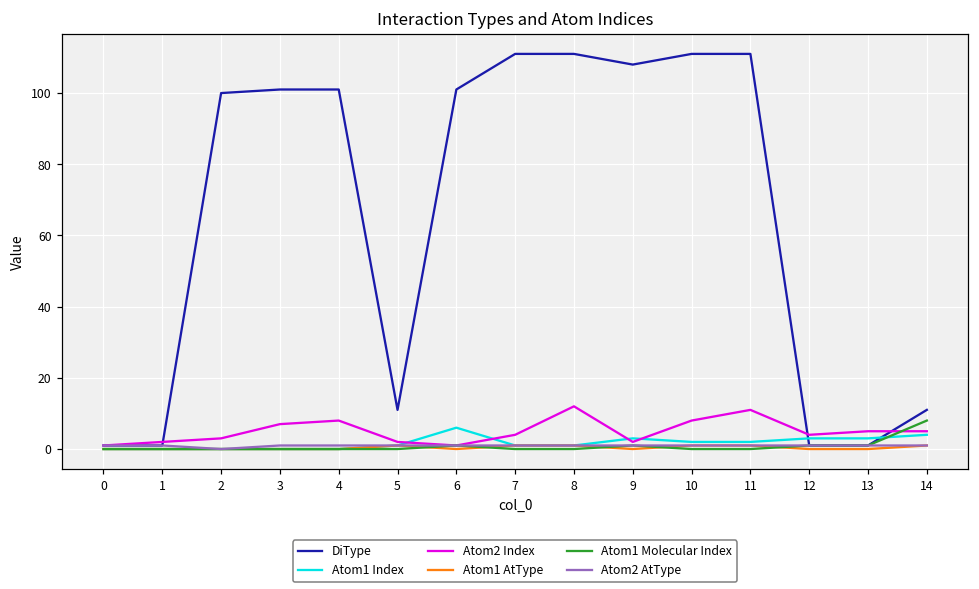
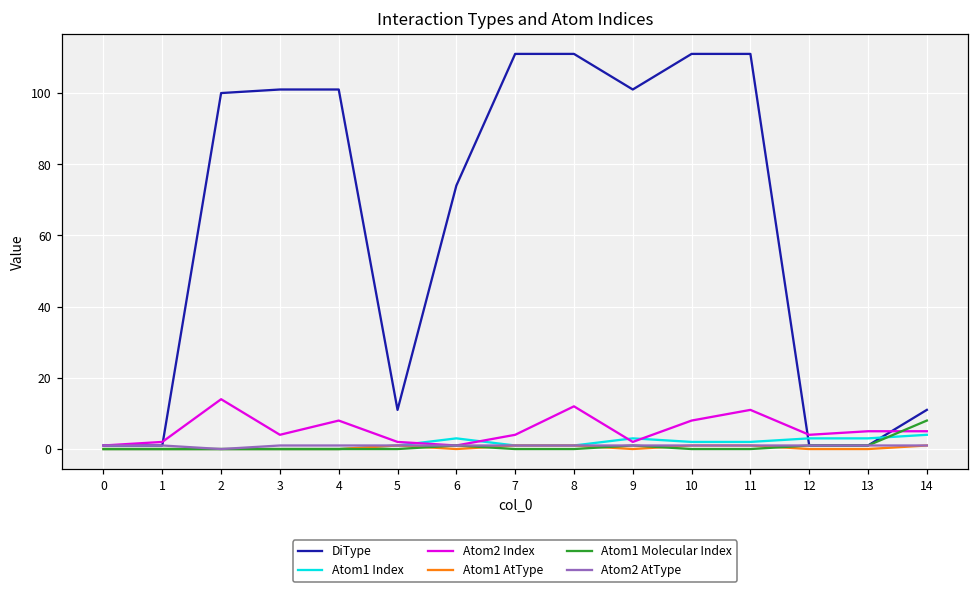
  {
    "DiType": {
      "2": 100,
      "3": 101,
      "4": 101,
      "5": 11,
-     "6": 101,
+     "6": 74,
      "7": 111,
      "8": 111,
-     "9": 108,
+     "9": 101,
      "10": 111,
      "11": 111,
      "14": 11
    },
    "Atom1 Index": {
-     "6": 6,
+     "6": 3,
      "9": 3,
      "10": 2,
      "11": 2,
      "12": 3,
      "13": 3,
      "14": 4
    },
    "Atom2 Index": {
      "1": 2,
-     "2": 3,
-     "3": 7,
+     "2": 14,
+     "3": 4,
      "4": 8,
      "5": 2,
      "7": 4,
      "8": 12,
      "9": 2,
      "10": 8,
      "11": 11,
      "12": 4,
      "13": 5,
      "14": 5
    },
    "Atom1 AtType": {
      "6": 0,
      "9": 0,
      "12": 0,
      "13": 0
    },
    "Atom1 Molecular Index": {
      "5": 0,
      "7": 0,
      "8": 0,
      "10": 0,
      "11": 0,
      "14": 8
    },
    "Atom2 AtType": {
      "3": 1,
      "4": 1
    }
  }
